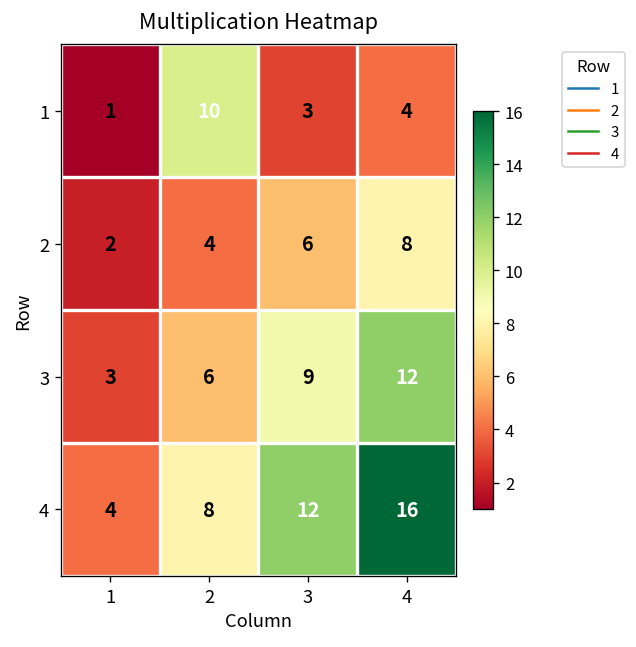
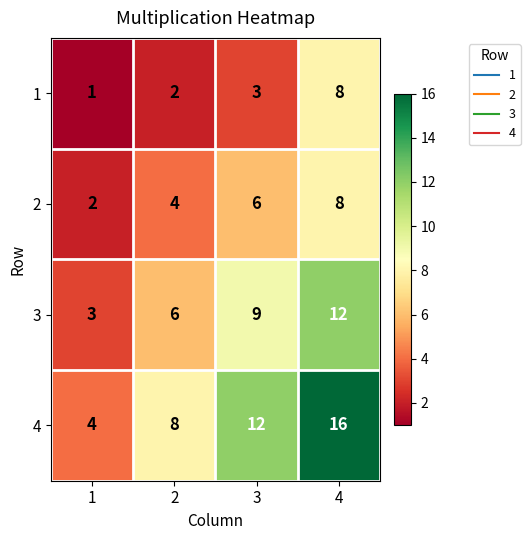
  {
    "1": {
      "1": 1,
-     "2": 10,
+     "2": 2,
      "3": 3,
-     "4": 4
+     "4": 8
    },
    "2": {
      "1": 2,
      "2": 4,
      "3": 6,
      "4": 8
    },
    "3": {
      "1": 3,
      "2": 6,
      "3": 9,
      "4": 12
    },
    "4": {
      "1": 4,
      "2": 8,
      "3": 12,
      "4": 16
    }
  }
